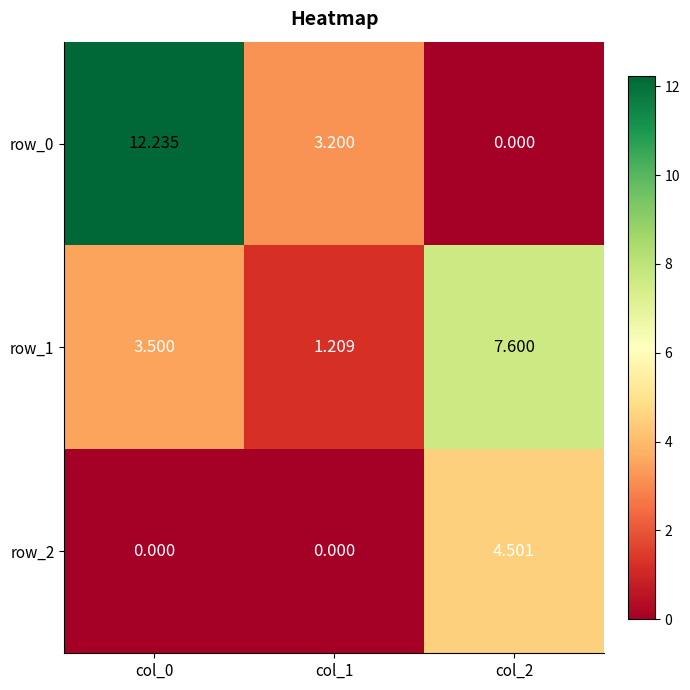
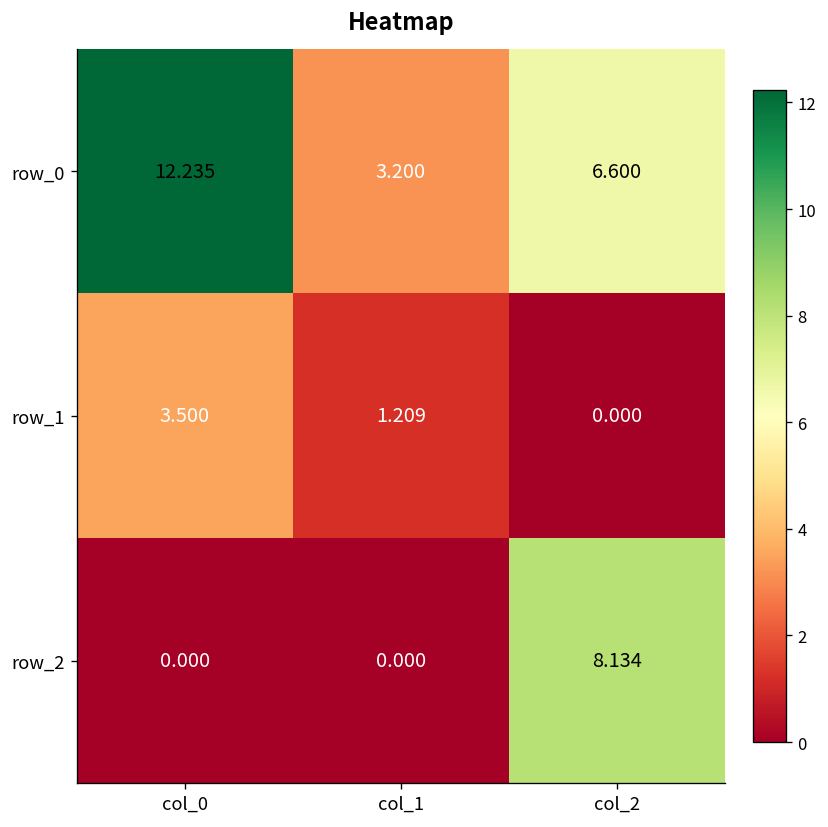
  {
    "row_0": {
      "col_0": 12.235,
      "col_1": 3.200,
-     "col_2": 0.000
+     "col_2": 6.600
    },
    "row_1": {
      "col_0": 3.500,
      "col_1": 1.209,
-     "col_2": 7.600
+     "col_2": 0.000
    },
    "row_2": {
      "col_0": 0.000,
      "col_1": 0.000,
-     "col_2": 4.501
+     "col_2": 8.134
    }
  }
